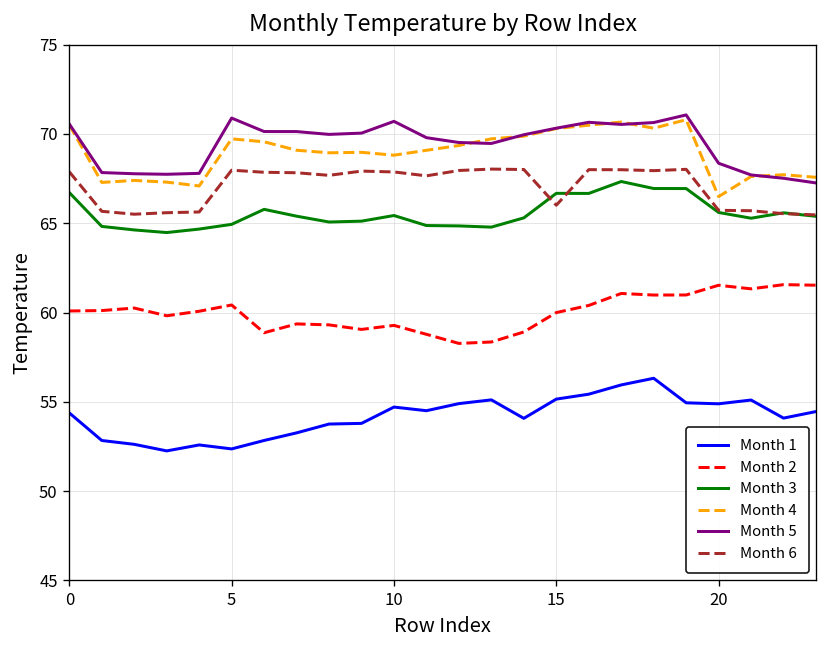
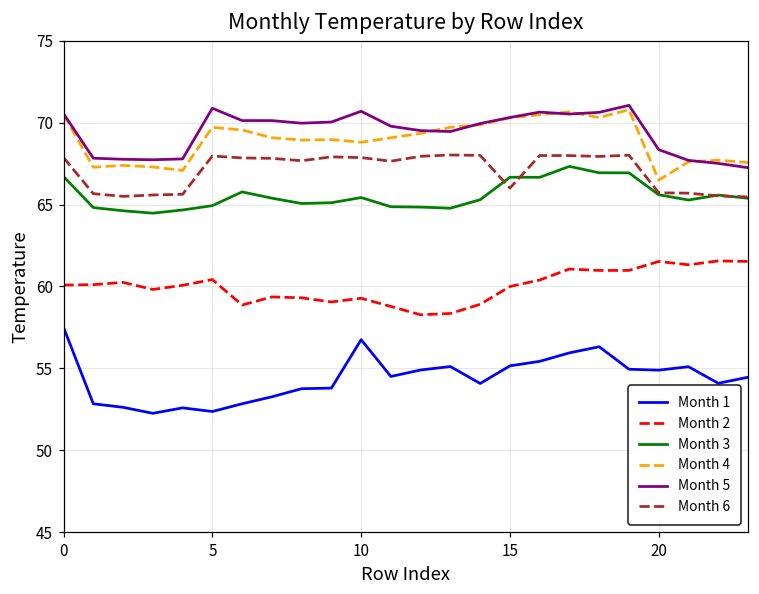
  {
    "Month 1": {
-     "0": 54.4,
+     "0": 57.5,
      "5": 52.4,
-     "10": 54.7,
+     "10": 56.8,
      "15": 55.2,
      "20": 54.9
    },
    "Month 2": {
      "0": 60.1,
      "5": 60.4,
      "10": 59.3,
      "15": 60.0,
      "20": 61.5
    },
    "Month 3": {
      "0": 66.7,
      "5": 64.9,
      "10": 65.4,
      "15": 66.7
    },
    "Month 4": {
      "5": 69.7,
      "10": 68.8,
      "20": 66.5
    },
    "Month 5": {
      "5": 70.9,
      "10": 70.7,
      "20": 68.4
    },
    "Month 6": {
      "0": 67.9,
      "5": 68.0,
      "10": 67.9,
      "15": 66.0
    }
  }
